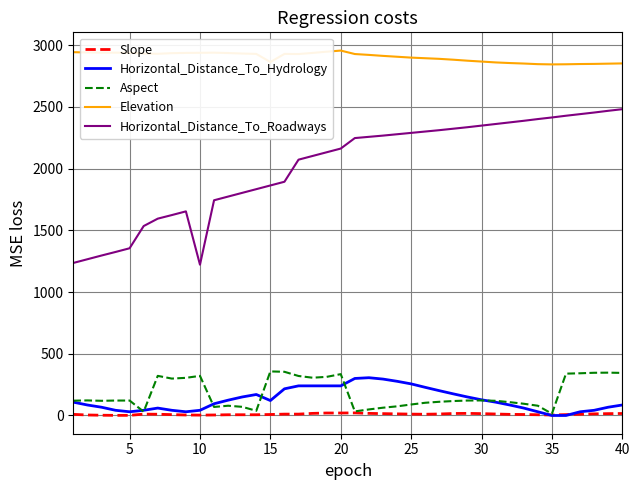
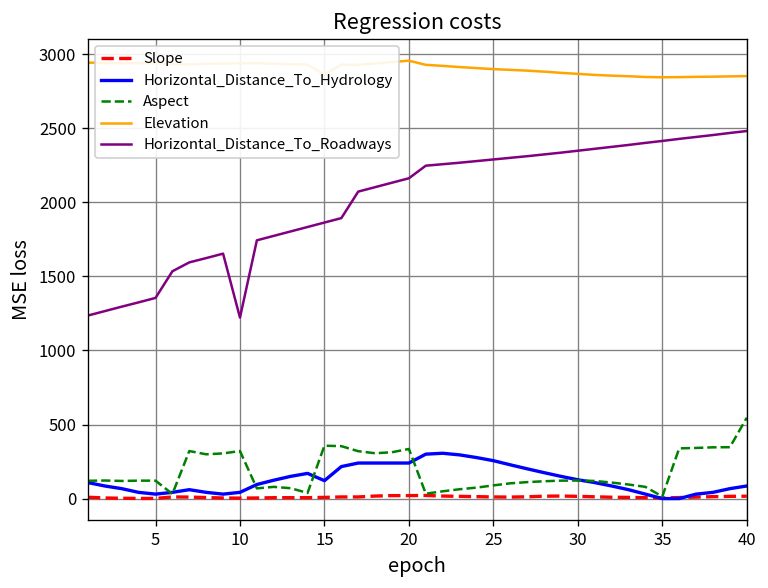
  {
    "Slope": {
      "5": 0,
      "10": 0,
      "15": 10,
      "20": 20,
      "25": 10,
      "30": 20,
      "40": 20
    },
    "Horizontal_Distance_To_Hydrology": {
      "5": 30,
      "10": 40,
      "15": 120,
      "20": 240,
      "25": 260,
      "40": 90
    },
    "Aspect": {
      "5": 120,
      "10": 320,
      "15": 360,
      "20": 340,
      "25": 90,
-     "40": 350
+     "40": 550
    },
    "Elevation": {
      "20": 2960,
      "25": 2900,
      "30": 2870,
      "35": 2850,
      "40": 2850
    },
    "Horizontal_Distance_To_Roadways": {
      "5": 1360,
      "10": 1220,
      "15": 1860,
      "20": 2160,
      "25": 2290,
      "30": 2350,
      "35": 2420,
      "40": 2480
    }
  }
